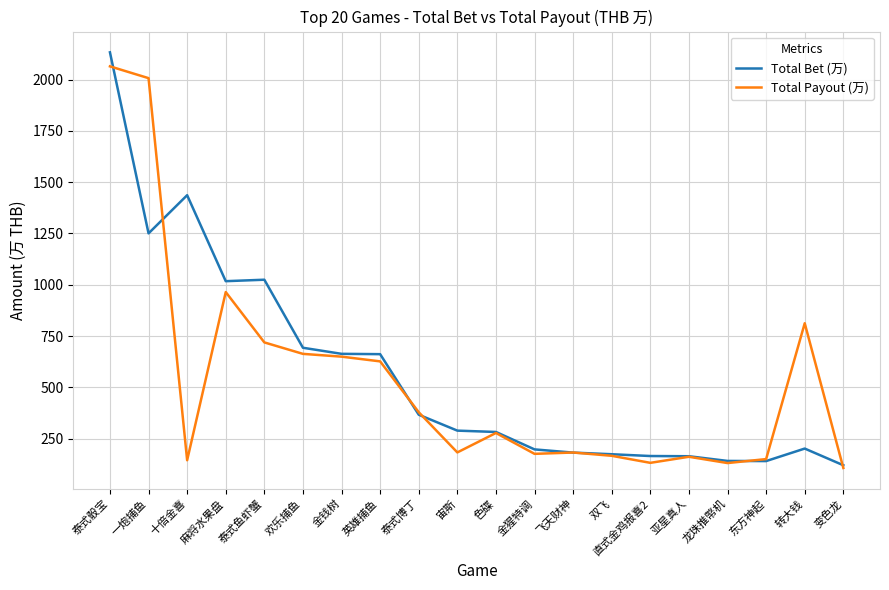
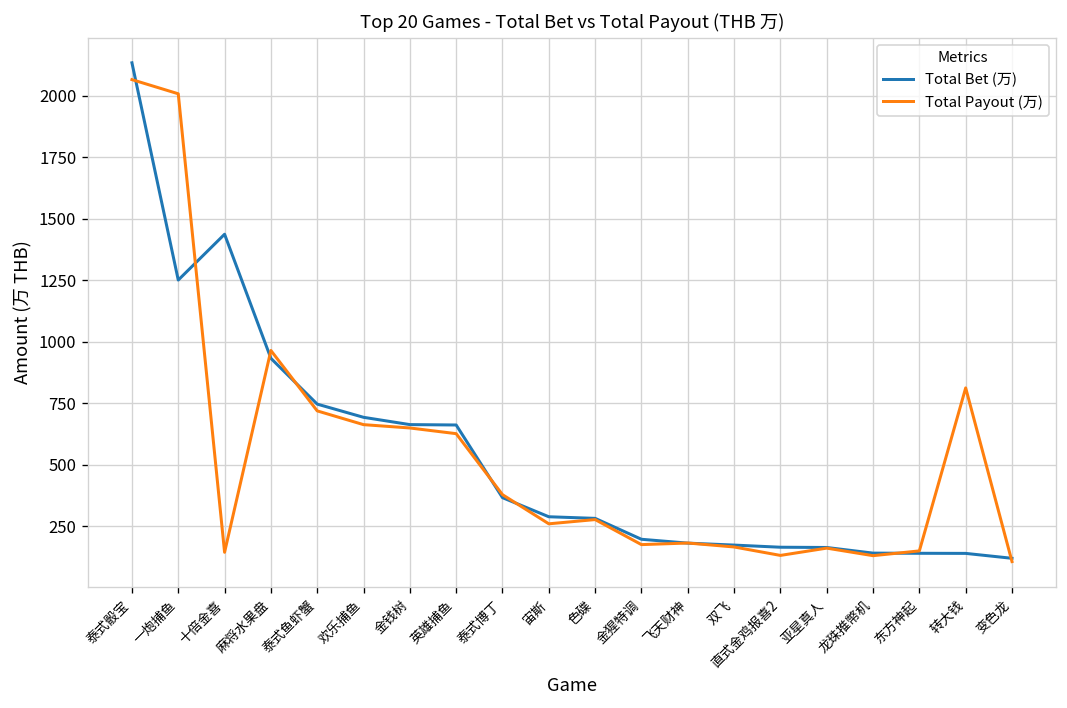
  {
    "Total Bet (万)": {
      "泰式骰宝": 2130,
      "一炮捕鱼": 1250,
      "十倍金喜": 1440,
-     "麻将水果盘": 1020,
-     "泰式鱼虾蟹": 1020,
+     "麻将水果盘": 930,
+     "泰式鱼虾蟹": 750,
      "欢乐捕鱼": 690,
      "金钱树": 660,
      "英雄捕鱼": 660,
      "宙斯": 290,
      "金猩特调": 200,
      "直式金鸡报喜2": 170,
-     "转大钱": 200,
+     "转大钱": 140,
      "变色龙": 120
    },
    "Total Payout (万)": {
      "泰式骰宝": 2060,
      "一炮捕鱼": 2010,
      "十倍金喜": 140,
      "麻将水果盘": 960,
      "泰式鱼虾蟹": 720,
      "欢乐捕鱼": 660,
      "金钱树": 650,
      "英雄捕鱼": 630,
-     "宙斯": 180,
+     "宙斯": 260,
      "金猩特调": 180,
      "直式金鸡报喜2": 130,
      "转大钱": 810,
      "变色龙": 110
    }
  }
